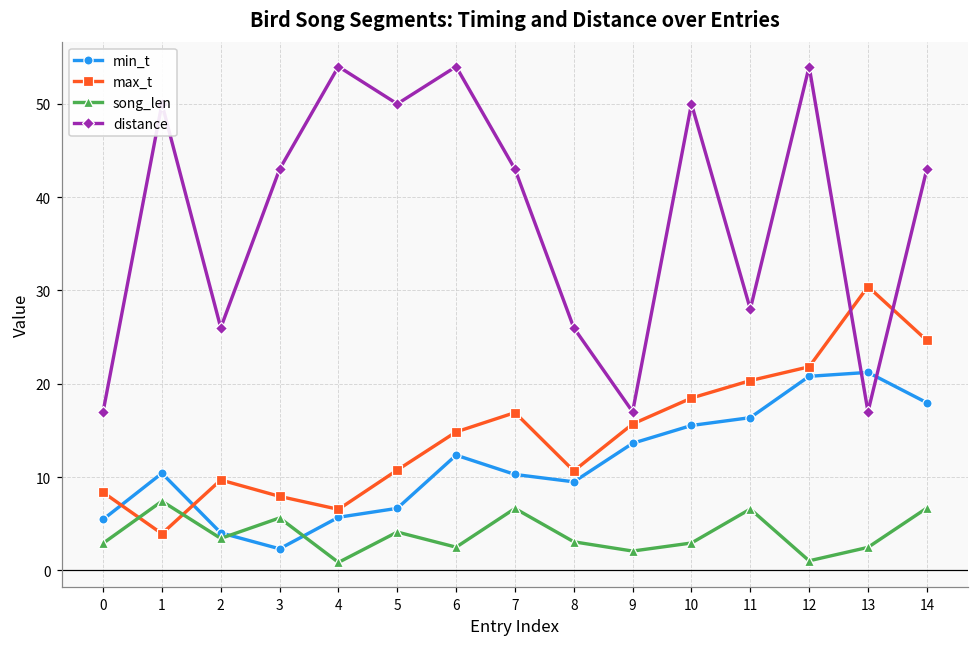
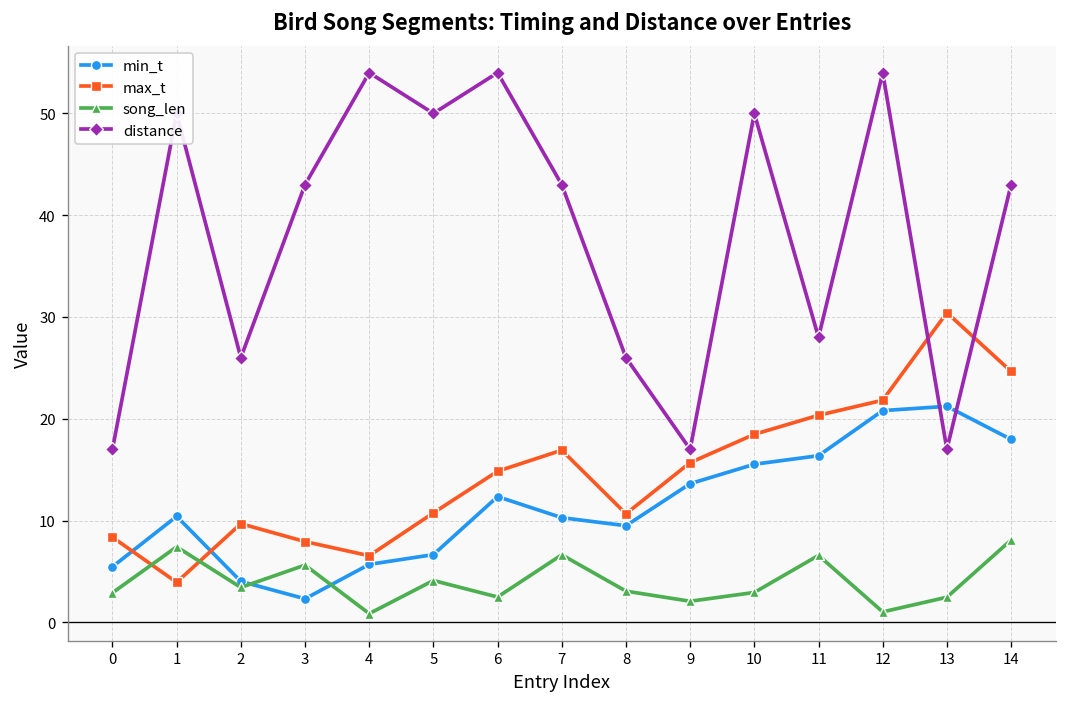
  {
    "min_t": {
      "0": 5,
      "1": 10,
      "2": 4,
      "3": 2,
      "4": 6,
      "5": 7,
      "6": 12,
      "7": 10,
      "8": 9,
      "9": 14,
      "10": 16,
      "11": 16,
      "12": 21,
      "13": 21,
      "14": 18
    },
    "max_t": {
      "0": 8,
      "1": 4,
      "2": 10,
      "3": 8,
      "4": 7,
      "5": 11,
      "6": 15,
      "7": 17,
      "8": 11,
      "9": 16,
      "10": 18,
      "11": 20,
      "12": 22,
      "13": 30,
      "14": 25
    },
    "song_len": {
      "0": 3,
      "1": 7,
      "2": 3,
      "3": 6,
      "4": 1,
      "5": 4,
      "6": 2,
      "7": 7,
      "8": 3,
      "9": 2,
      "10": 3,
      "11": 7,
      "12": 1,
      "13": 2,
-     "14": 7
+     "14": 8
    },
    "distance": {
      "0": 17,
      "2": 26,
      "3": 43,
      "4": 54,
      "5": 50,
      "6": 54,
      "7": 43,
      "8": 26,
      "9": 17,
      "10": 50,
      "11": 28,
      "12": 54,
      "13": 17,
      "14": 43
    }
  }
